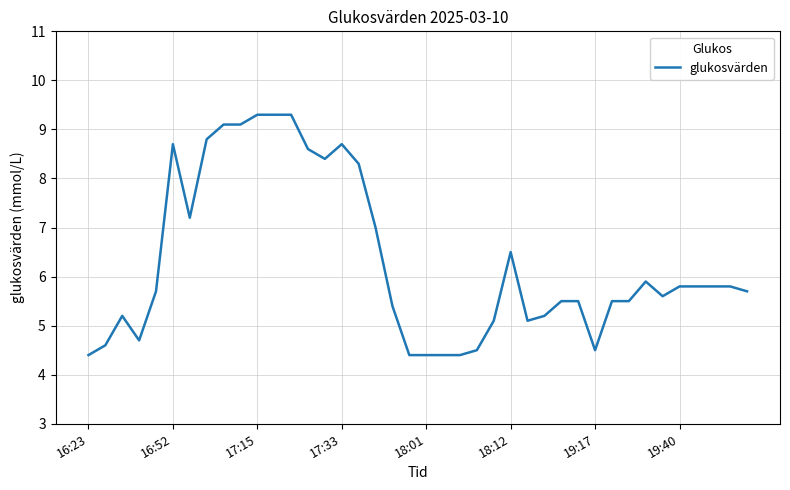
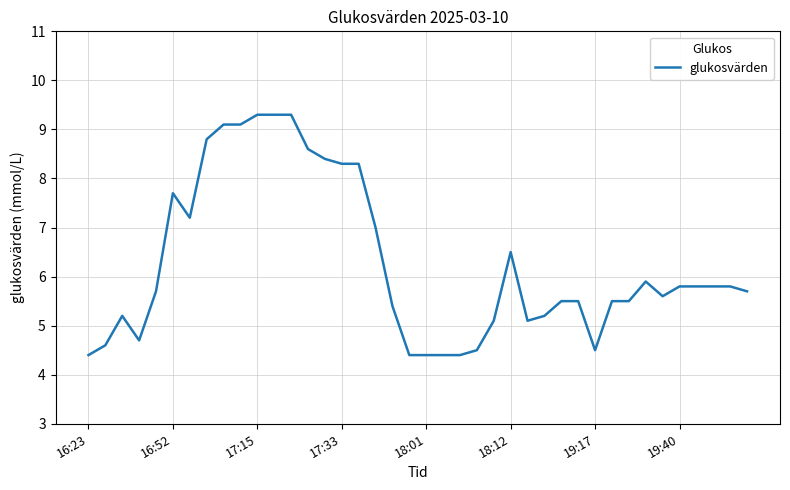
  {
    "16:23": 4.4,
-   "16:52": 8.7,
+   "16:52": 7.7,
    "17:15": 9.3,
-   "17:33": 8.7,
+   "17:33": 8.3,
    "18:12": 6.5,
    "19:17": 4.5
  }
